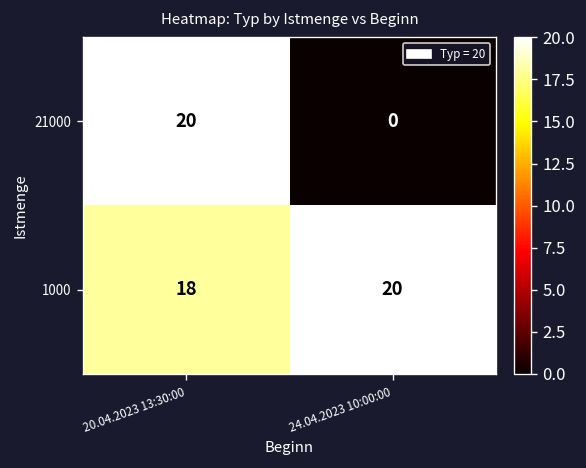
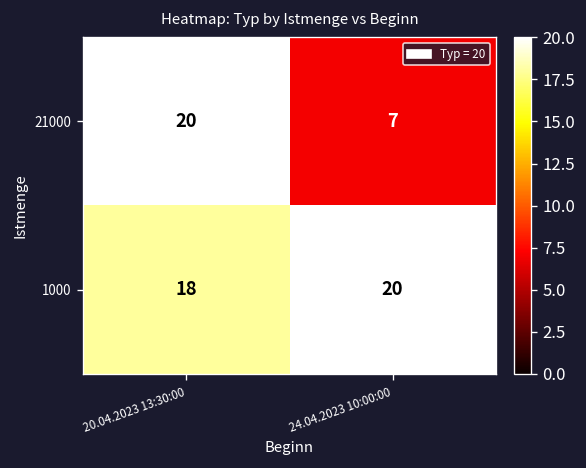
  {
    "21000": {
      "20.04.2023 13:30:00": 20,
-     "24.04.2023 10:00:00": 0
+     "24.04.2023 10:00:00": 7
    },
    "1000": {
      "20.04.2023 13:30:00": 18,
      "24.04.2023 10:00:00": 20
    }
  }
